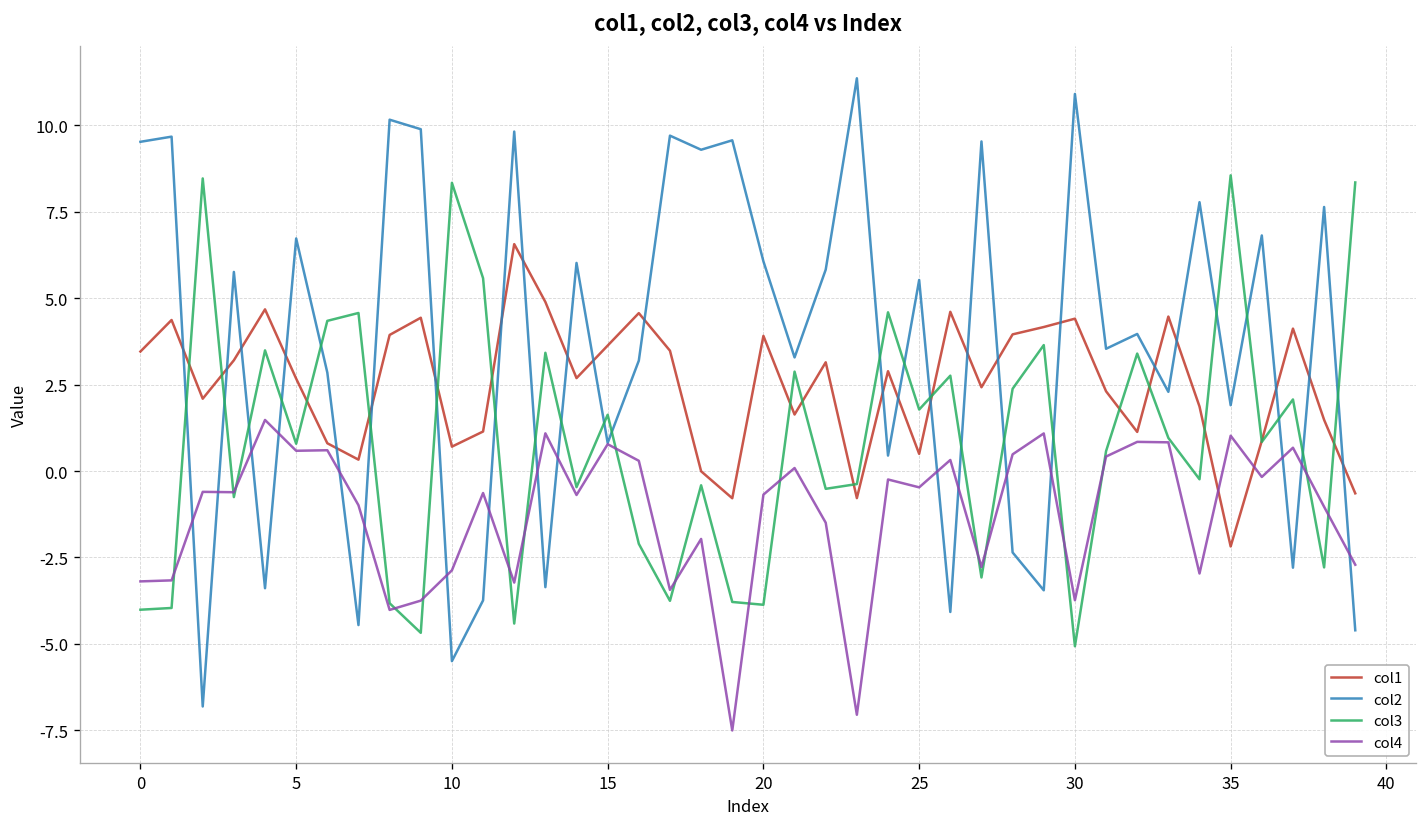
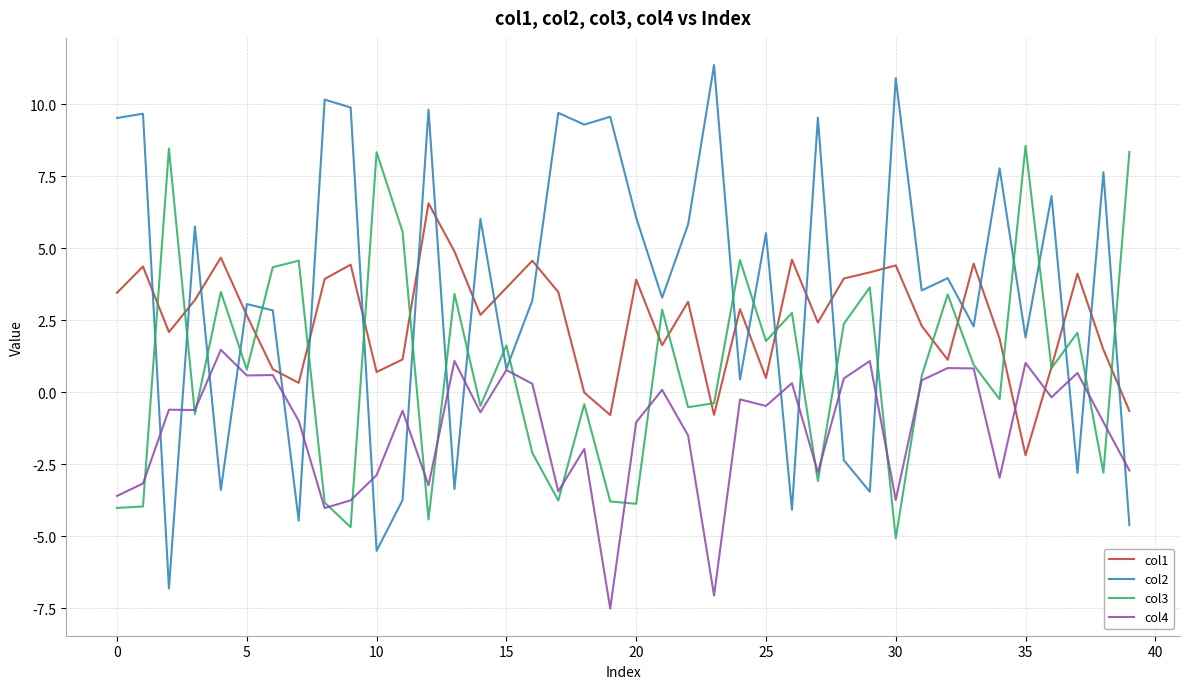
  {
    "col1": {
      "0": 3.5,
      "5": 2.7,
      "10": 0.7,
      "15": 3.6,
      "20": 3.9,
      "25": 0.5,
      "30": 4.4,
      "35": -2.2
    },
    "col2": {
      "0": 9.5,
-     "5": 6.7,
+     "5": 3.1,
      "10": -5.5,
      "20": 6.1,
      "25": 5.5,
      "30": 10.9,
      "35": 1.9
    },
    "col3": {
      "0": -4.0,
      "5": 0.8,
      "10": 8.3,
      "15": 1.6,
      "20": -3.9,
      "25": 1.8,
      "30": -5.1,
      "35": 8.6
    },
    "col4": {
-     "0": -3.2,
+     "0": -3.6,
      "5": 0.6,
      "10": -2.9,
-     "20": -0.7,
+     "20": -1.0,
      "25": -0.5,
      "30": -3.7,
      "35": 1.0
    }
  }
